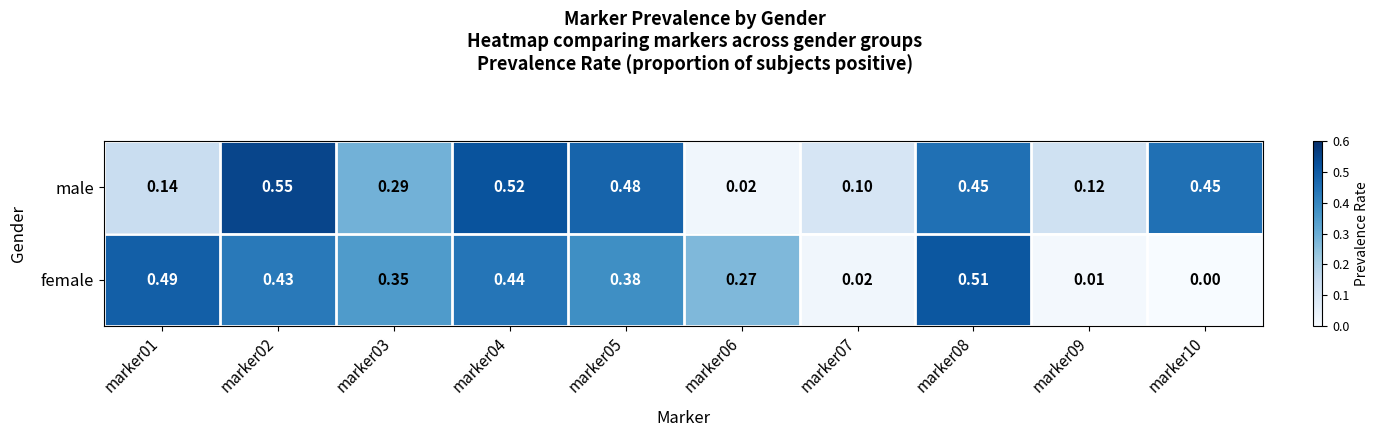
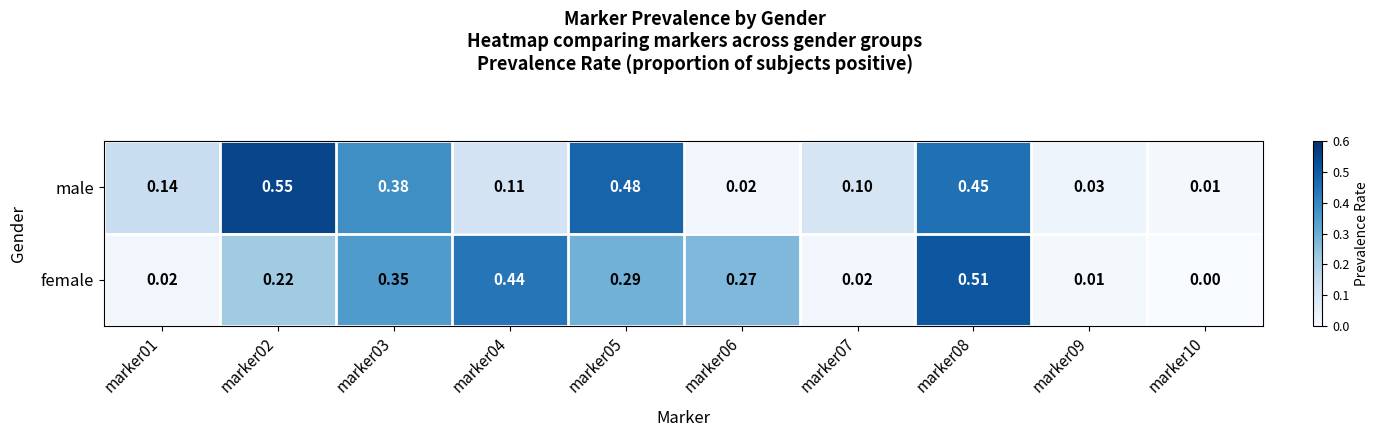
  {
    "male": {
      "marker01": 0.14,
      "marker02": 0.55,
-     "marker03": 0.29,
-     "marker04": 0.52,
+     "marker03": 0.38,
+     "marker04": 0.11,
      "marker05": 0.48,
      "marker06": 0.02,
      "marker07": 0.10,
      "marker08": 0.45,
-     "marker09": 0.12,
-     "marker10": 0.45
+     "marker09": 0.03,
+     "marker10": 0.01
    },
    "female": {
-     "marker01": 0.49,
-     "marker02": 0.43,
+     "marker01": 0.02,
+     "marker02": 0.22,
      "marker03": 0.35,
      "marker04": 0.44,
-     "marker05": 0.38,
+     "marker05": 0.29,
      "marker06": 0.27,
      "marker07": 0.02,
      "marker08": 0.51,
      "marker09": 0.01,
      "marker10": 0.00
    }
  }
